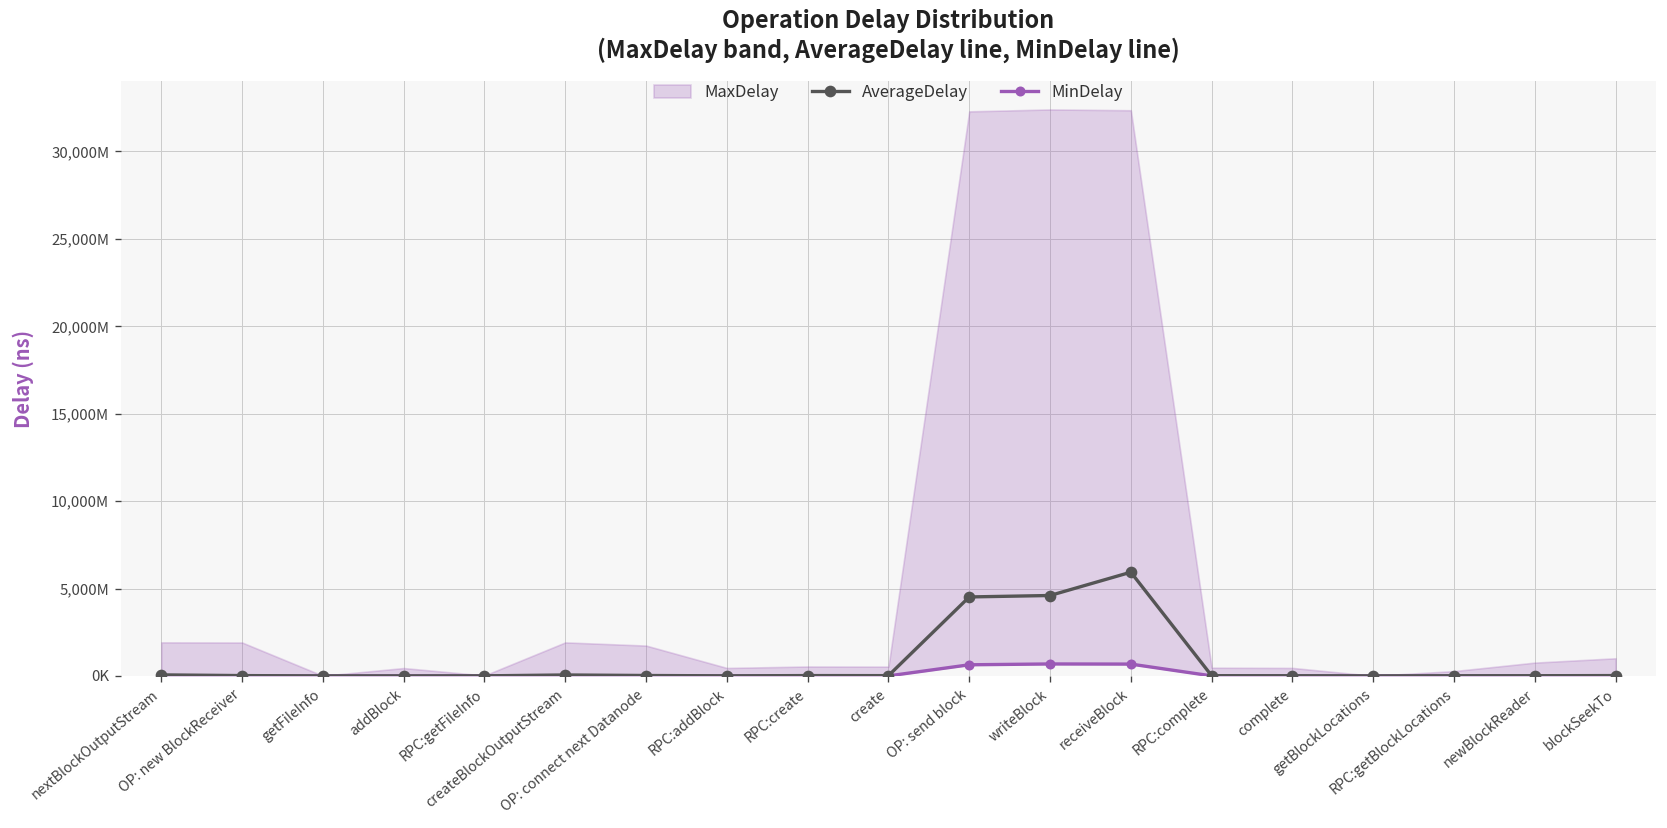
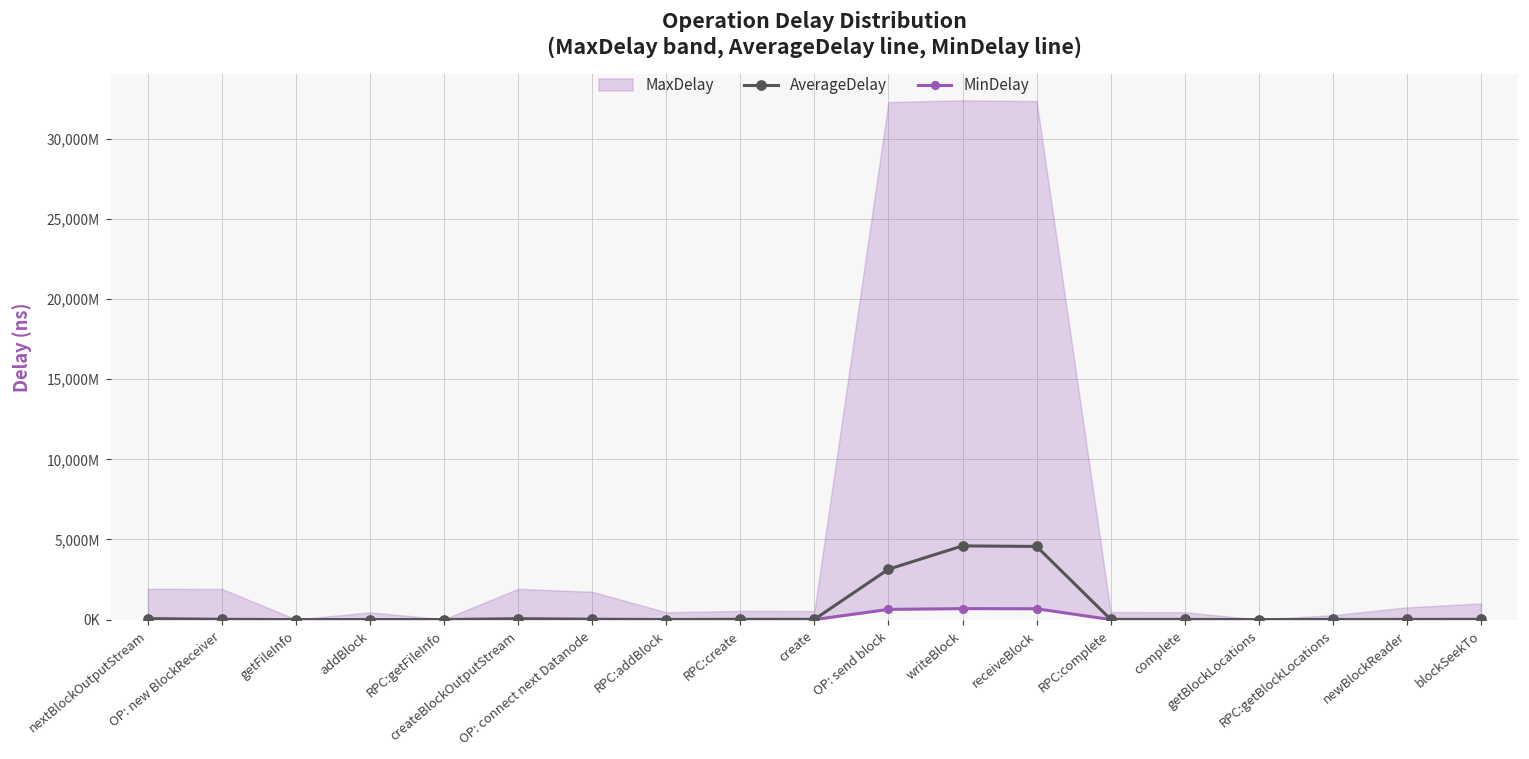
  {
    "AverageDelay": {
-     "OP: send block": "4,500,000,000",
+     "OP: send block": "3,100,000,000",
      "writeBlock": "4,600,000,000",
-     "receiveBlock": "5,900,000,000"
+     "receiveBlock": "4,600,000,000"
    }
  }
